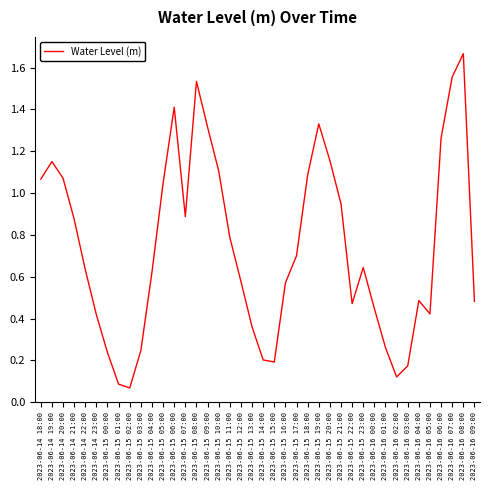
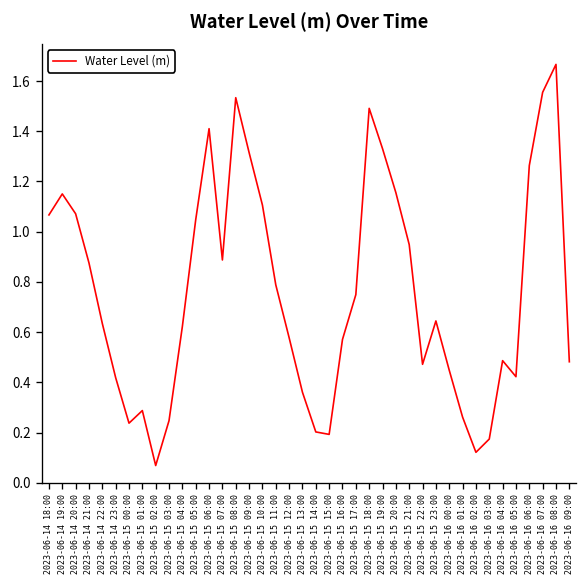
  {
    "2023-06-14 18:00": 1.07,
    "2023-06-14 19:00": 1.15,
    "2023-06-14 20:00": 1.07,
    "2023-06-14 21:00": 0.88,
    "2023-06-14 22:00": 0.63,
    "2023-06-14 23:00": 0.42,
    "2023-06-15 00:00": 0.24,
-   "2023-06-15 01:00": 0.09,
+   "2023-06-15 01:00": 0.29,
    "2023-06-15 02:00": 0.07,
    "2023-06-15 03:00": 0.25,
    "2023-06-15 04:00": 0.62,
    "2023-06-15 05:00": 1.05,
    "2023-06-15 06:00": 1.41,
    "2023-06-15 07:00": 0.89,
    "2023-06-15 08:00": 1.53,
    "2023-06-15 09:00": 1.32,
    "2023-06-15 10:00": 1.11,
    "2023-06-15 11:00": 0.79,
    "2023-06-15 12:00": 0.58,
    "2023-06-15 13:00": 0.36,
    "2023-06-15 14:00": 0.20,
    "2023-06-15 15:00": 0.19,
    "2023-06-15 16:00": 0.57,
-   "2023-06-15 17:00": 0.70,
-   "2023-06-15 18:00": 1.09,
+   "2023-06-15 17:00": 0.75,
+   "2023-06-15 18:00": 1.49,
    "2023-06-15 19:00": 1.33,
    "2023-06-15 20:00": 1.16,
    "2023-06-15 21:00": 0.95,
    "2023-06-15 22:00": 0.47,
    "2023-06-15 23:00": 0.64,
    "2023-06-16 00:00": 0.45,
    "2023-06-16 01:00": 0.26,
    "2023-06-16 02:00": 0.12,
    "2023-06-16 03:00": 0.17,
    "2023-06-16 04:00": 0.49,
    "2023-06-16 05:00": 0.42,
    "2023-06-16 06:00": 1.26,
    "2023-06-16 07:00": 1.56,
    "2023-06-16 08:00": 1.67,
    "2023-06-16 09:00": 0.48
  }
